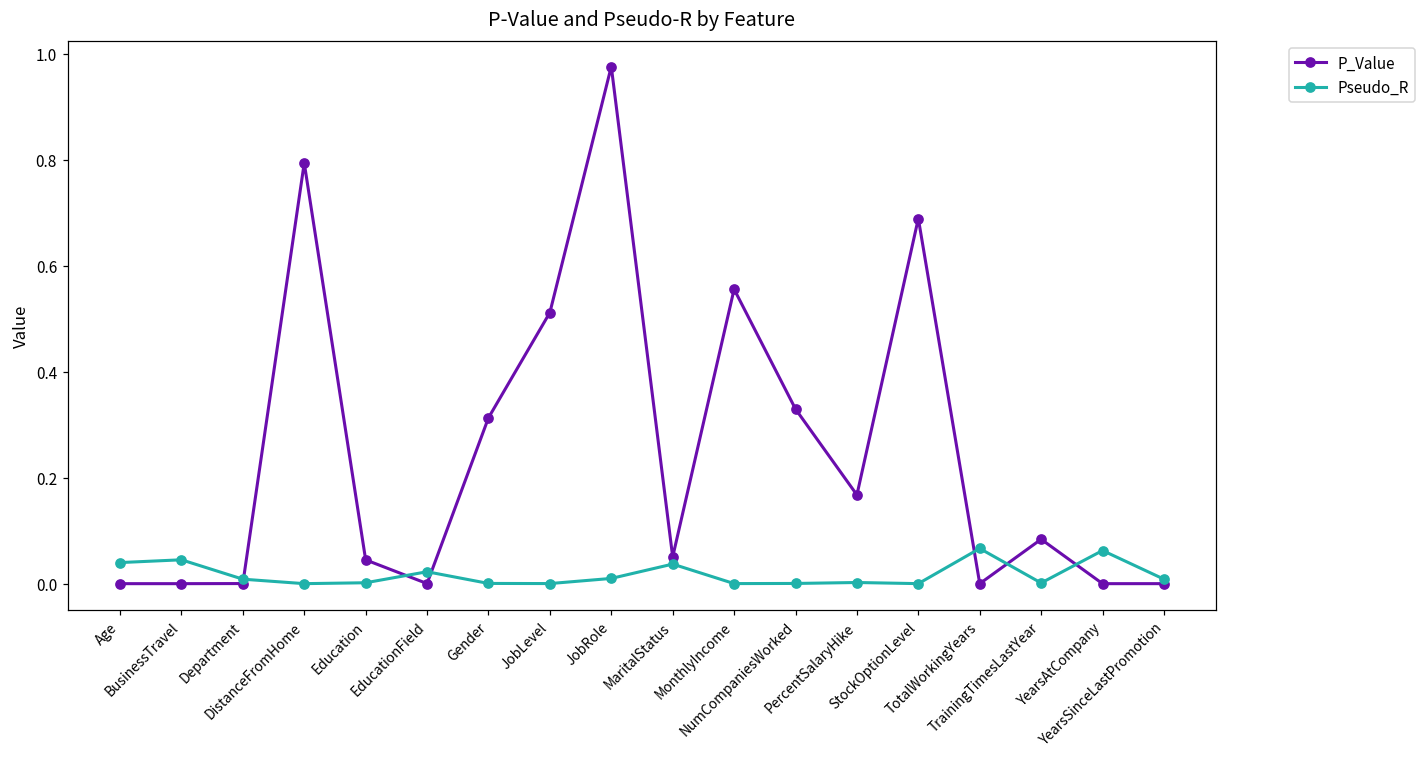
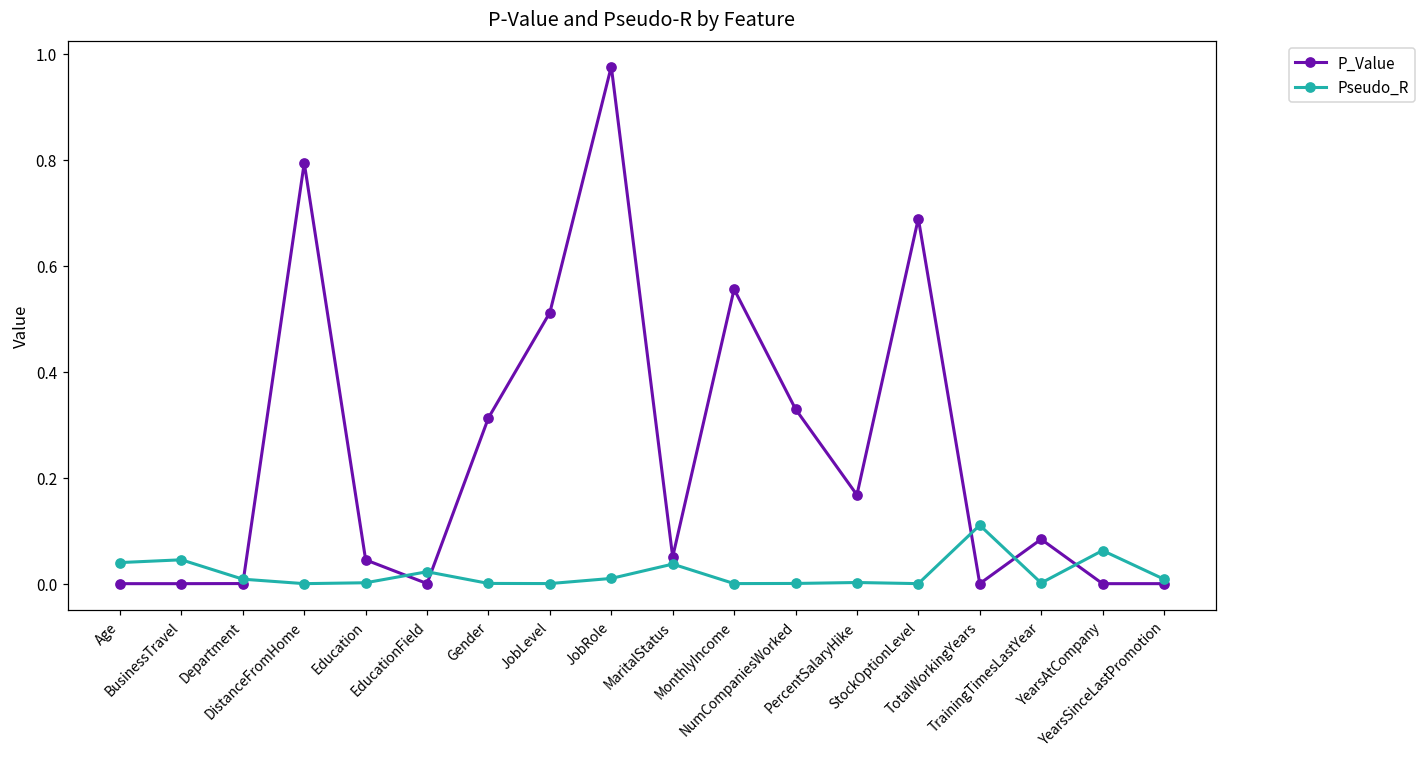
  {
    "P_Value": {
      "Age": 0.00,
      "BusinessTravel": 0.00,
      "Department": 0.00,
      "DistanceFromHome": 0.79,
      "Education": 0.04,
      "EducationField": 0.00,
      "Gender": 0.31,
      "JobLevel": 0.51,
      "JobRole": 0.98,
      "MaritalStatus": 0.05,
      "MonthlyIncome": 0.56,
      "NumCompaniesWorked": 0.33,
      "PercentSalaryHike": 0.17,
      "StockOptionLevel": 0.69,
      "TotalWorkingYears": 0.00,
      "TrainingTimesLastYear": 0.08,
      "YearsAtCompany": 0.00,
      "YearsSinceLastPromotion": 0.00
    },
    "Pseudo_R": {
      "Age": 0.04,
      "BusinessTravel": 0.05,
      "Department": 0.01,
      "DistanceFromHome": 0.00,
      "Education": 0.00,
      "EducationField": 0.02,
      "Gender": 0.00,
      "JobLevel": 0.00,
      "JobRole": 0.01,
      "MaritalStatus": 0.04,
      "MonthlyIncome": 0.00,
      "NumCompaniesWorked": 0.00,
      "PercentSalaryHike": 0.00,
      "StockOptionLevel": 0.00,
-     "TotalWorkingYears": 0.07,
+     "TotalWorkingYears": 0.11,
      "TrainingTimesLastYear": 0.00,
      "YearsAtCompany": 0.06,
      "YearsSinceLastPromotion": 0.01
    }
  }
